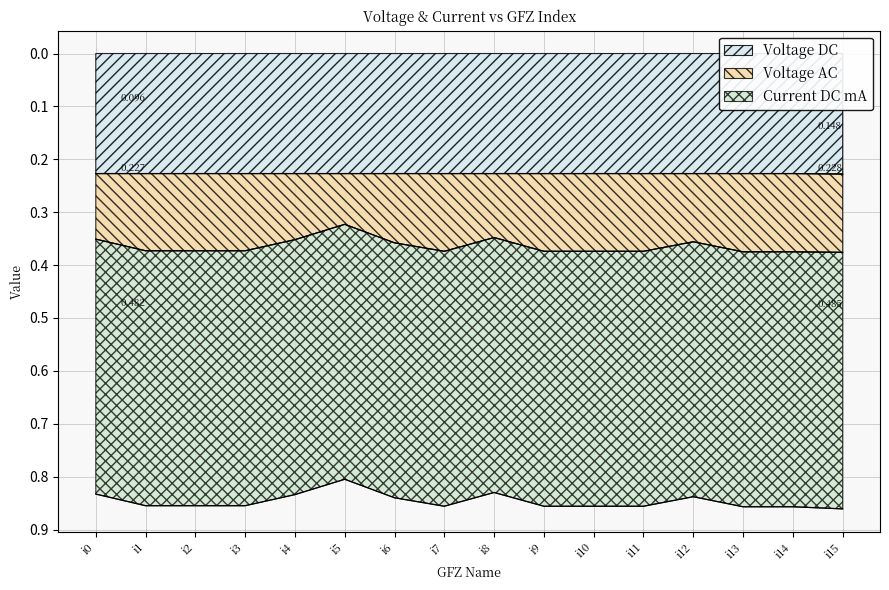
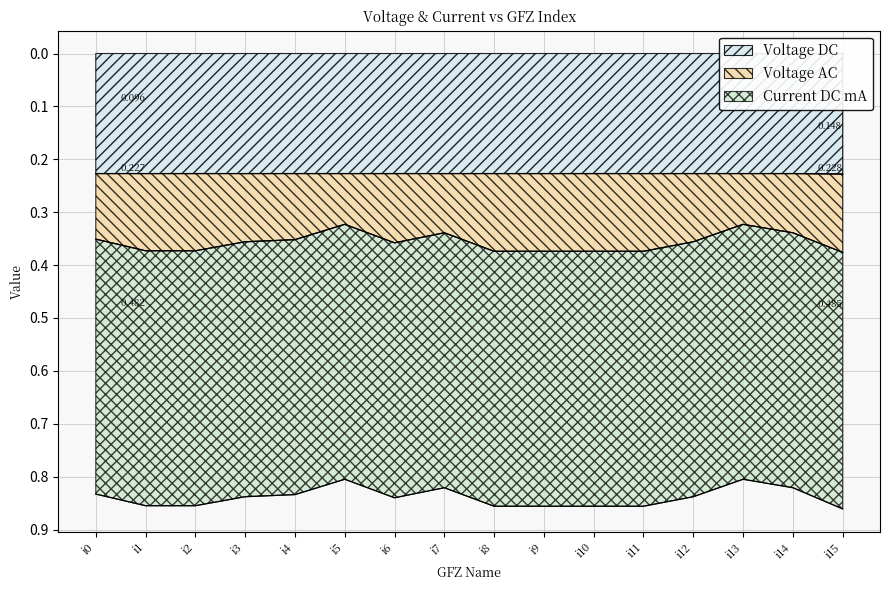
  {
    "Voltage AC": {
      "i0": 0.12,
      "i1": 0.15,
      "i2": 0.15,
-     "i3": 0.15,
+     "i3": 0.13,
      "i4": 0.12,
      "i5": 0.10,
      "i6": 0.13,
-     "i7": 0.15,
-     "i8": 0.12,
+     "i7": 0.11,
+     "i8": 0.15,
      "i9": 0.15,
      "i10": 0.15,
      "i11": 0.15,
      "i12": 0.13,
-     "i13": 0.15,
-     "i14": 0.15,
+     "i13": 0.10,
+     "i14": 0.11,
      "i15": 0.15
    }
  }
